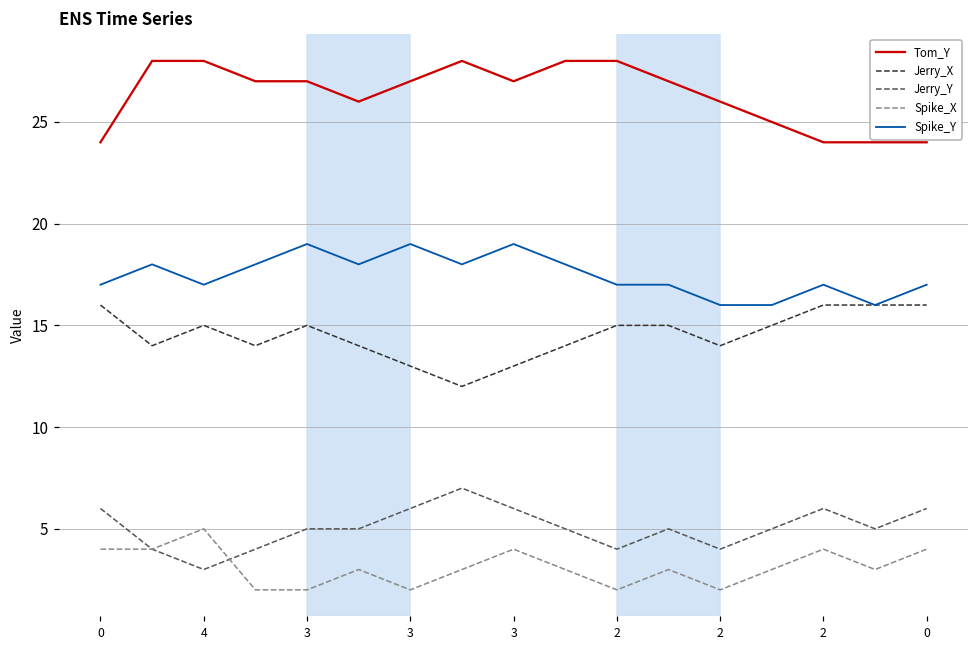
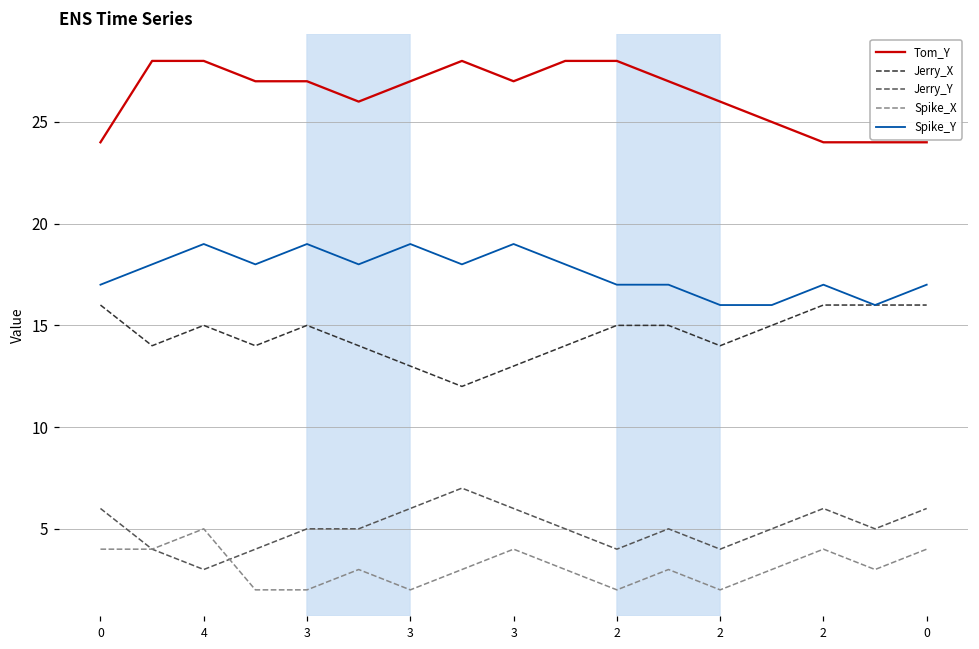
  {
    "Tom_Y": {
      "4": 28
    },
    "Spike_X": {
      "4": 5
    },
    "Spike_Y": {
-     "4": 17
+     "4": 19
    }
  }
